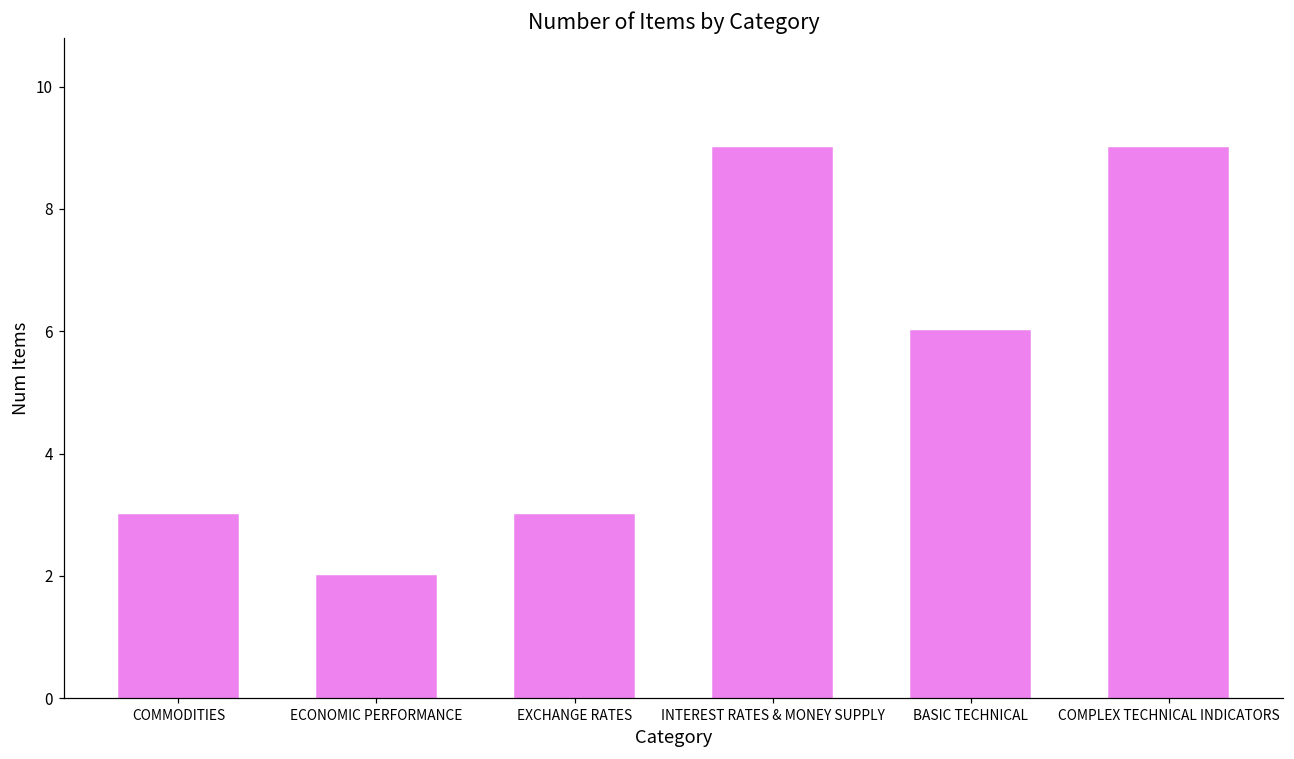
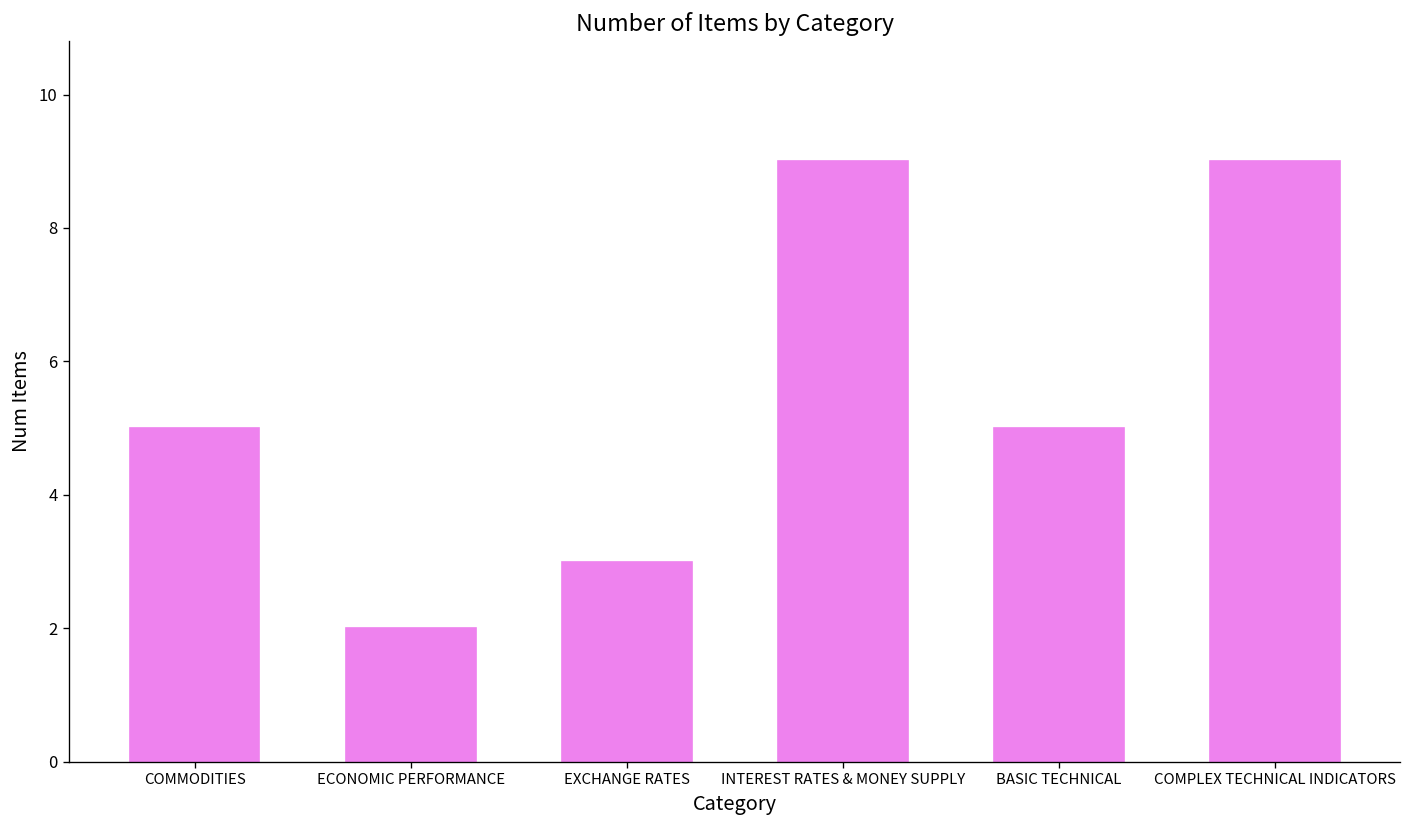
  {
-   "COMMODITIES": 3,
+   "COMMODITIES": 5,
    "ECONOMIC PERFORMANCE": 2,
    "EXCHANGE RATES": 3,
    "INTEREST RATES & MONEY SUPPLY": 9,
-   "BASIC TECHNICAL": 6,
+   "BASIC TECHNICAL": 5,
    "COMPLEX TECHNICAL INDICATORS": 9
  }
